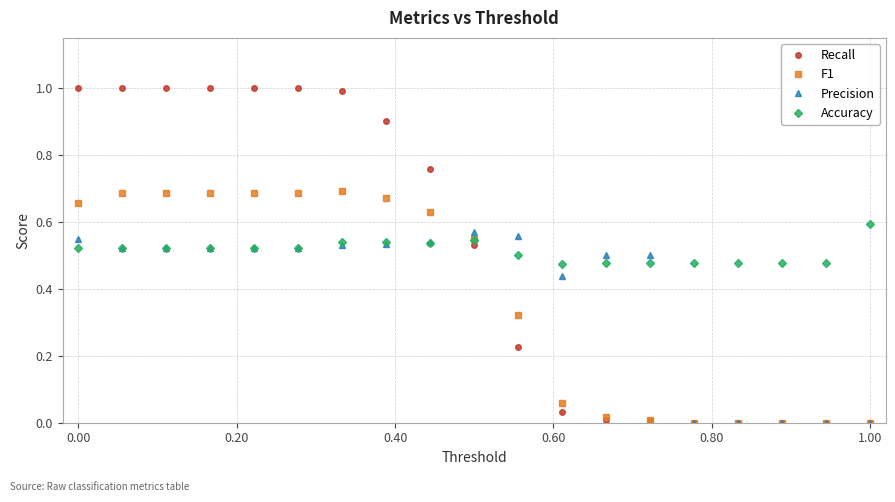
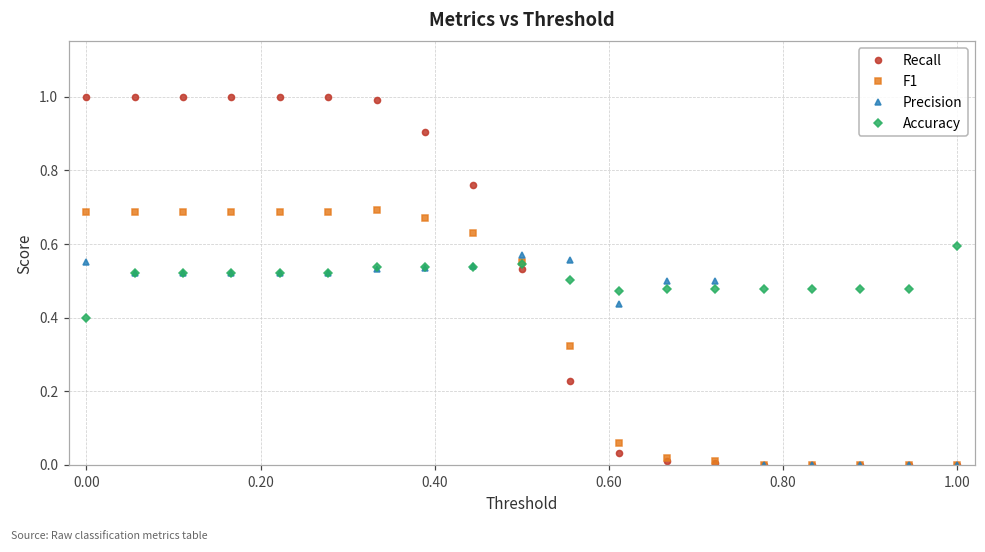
  {
    "Recall": {
      "0.00": 1.00
    },
    "F1": {
-     "0.00": 0.66
+     "0.00": 0.69
    },
    "Precision": {
      "0.00": 0.55
    },
    "Accuracy": {
-     "0.00": 0.52,
+     "0.00": 0.40,
      "1.00": 0.59
    }
  }
